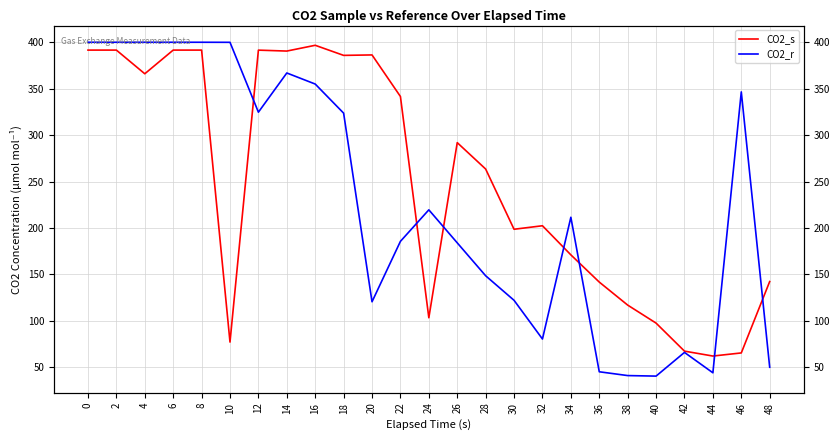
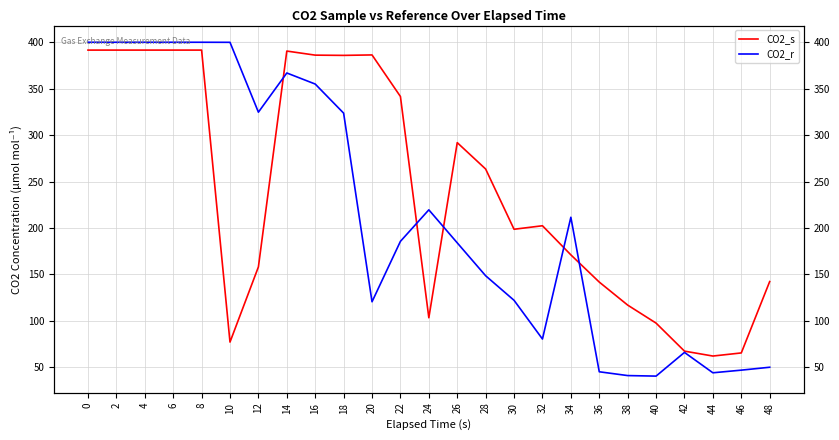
  {
    "CO2_s": {
      "0": 390,
      "2": 390,
-     "4": 370,
+     "4": 390,
      "6": 390,
      "8": 390,
      "10": 80,
-     "12": 390,
+     "12": 160,
      "14": 390,
-     "16": 400,
+     "16": 390,
      "18": 390,
      "20": 390,
      "22": 340,
      "24": 100,
      "26": 290,
      "28": 260,
      "30": 200,
      "32": 200,
      "34": 170,
      "36": 140,
      "38": 120,
      "40": 100,
      "44": 60,
      "46": 70,
      "48": 140
    },
    "CO2_r": {
      "0": 400,
      "2": 400,
      "4": 400,
      "6": 400,
      "8": 400,
      "10": 400,
      "12": 320,
      "14": 370,
      "16": 350,
      "18": 320,
      "20": 120,
      "22": 190,
      "24": 220,
      "26": 180,
      "28": 150,
      "30": 120,
      "32": 80,
      "34": 210,
      "36": 50,
      "38": 40,
      "40": 40,
      "44": 40,
-     "46": 350,
+     "46": 50,
      "48": 50
    }
  }
